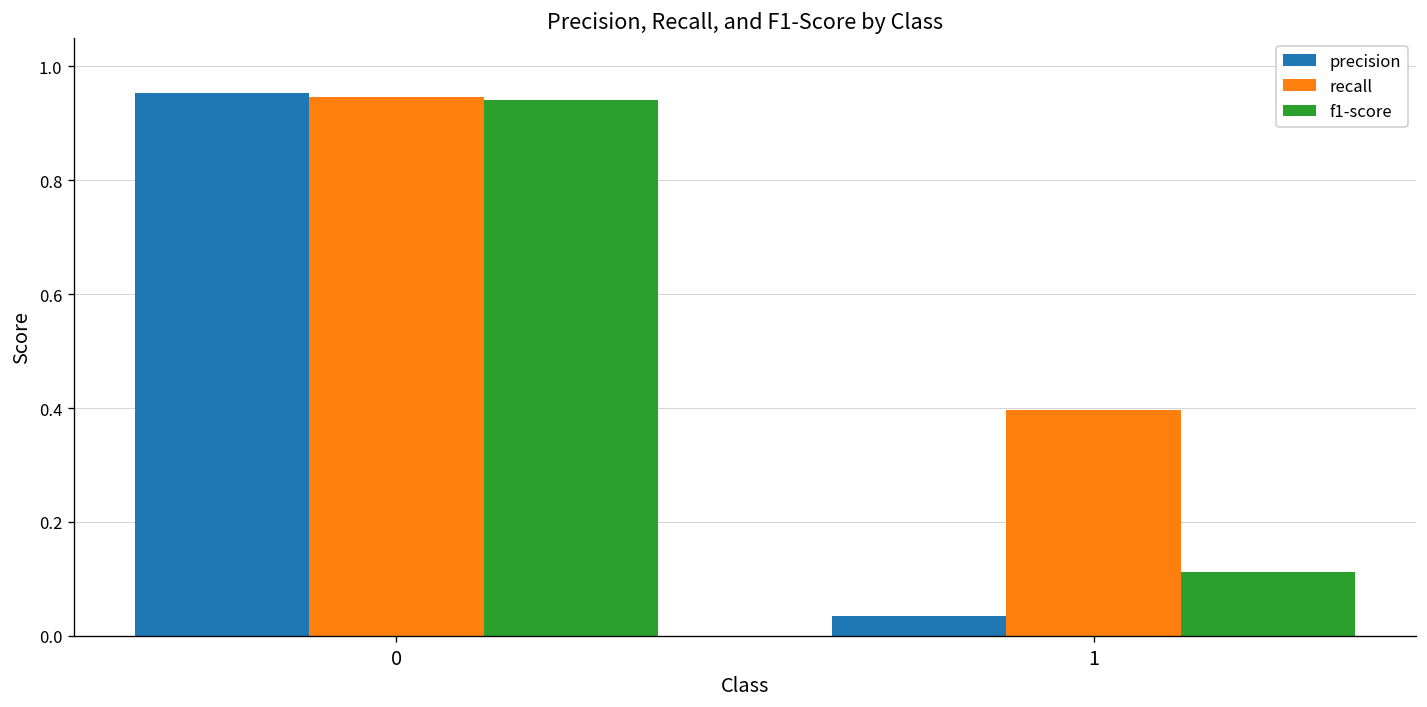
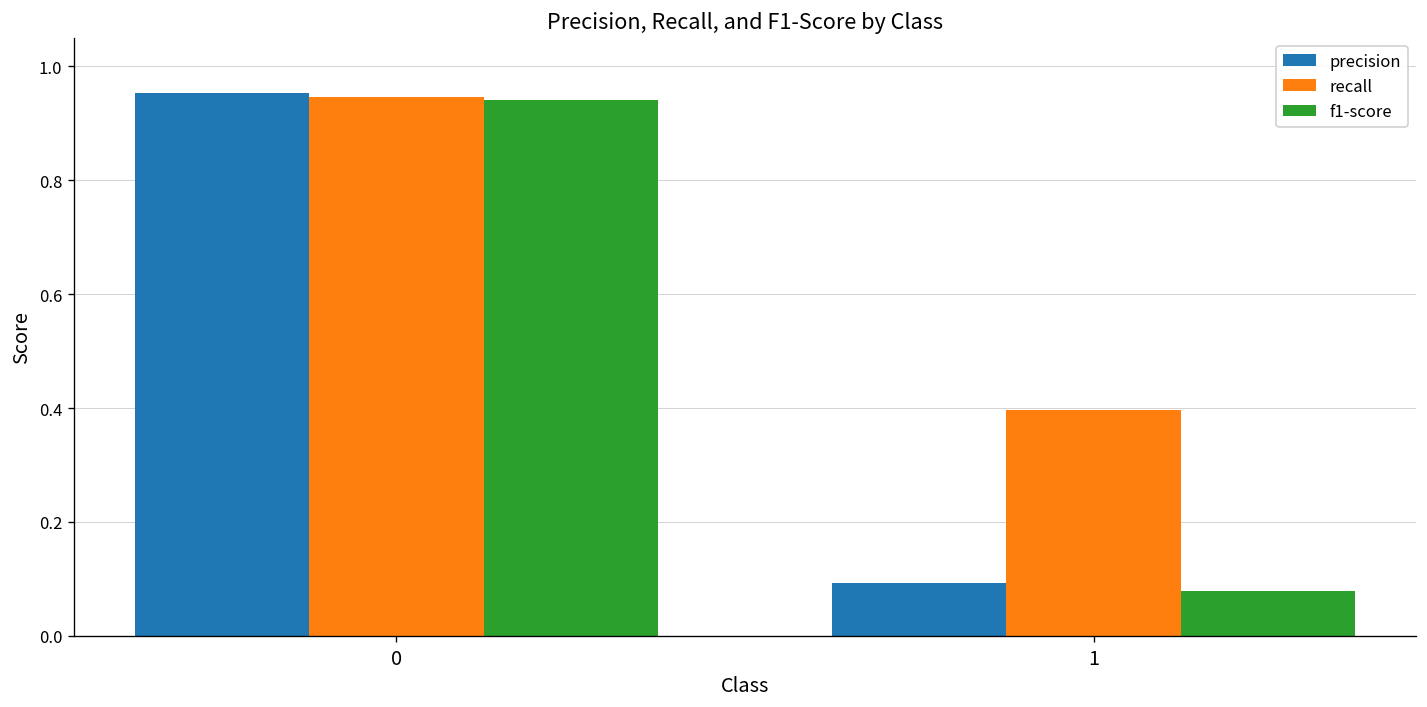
  {
    "precision": {
      "0": 0.95,
-     "1": 0.03
+     "1": 0.09
    },
    "recall": {
      "0": 0.95,
      "1": 0.40
    },
    "f1-score": {
      "0": 0.94,
-     "1": 0.11
+     "1": 0.08
    }
  }
